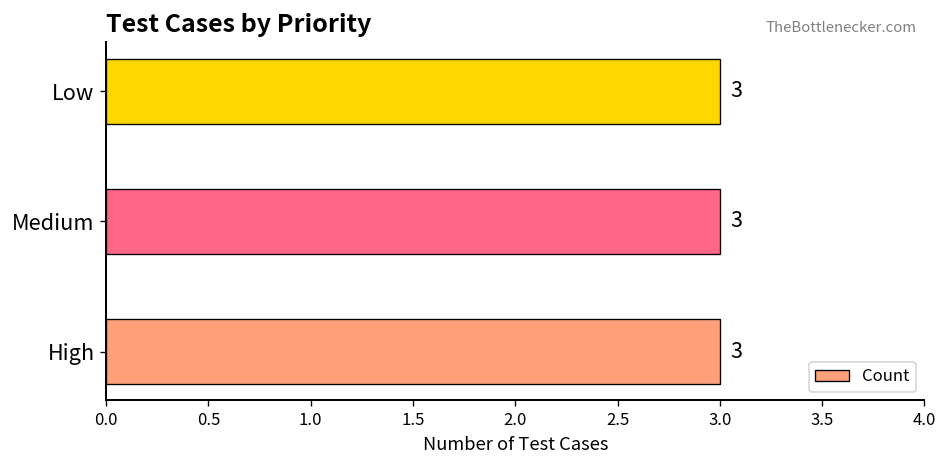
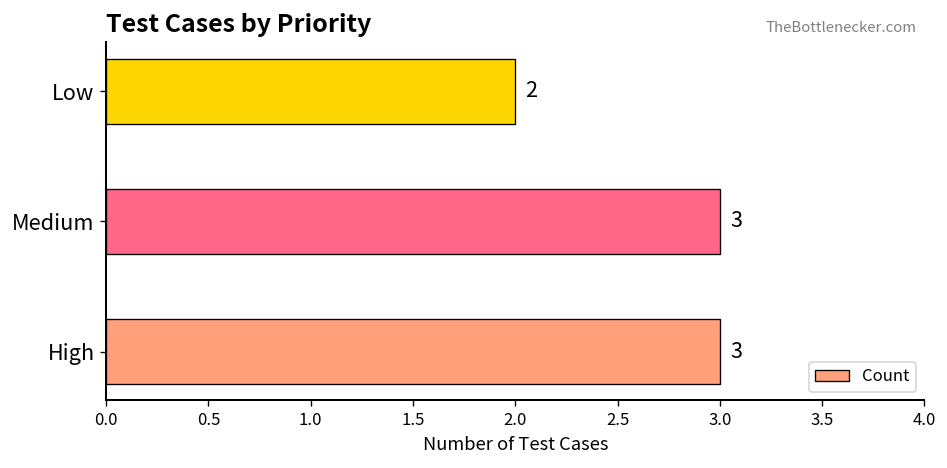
  {
-   "Low": 3,
+   "Low": 2,
    "Medium": 3,
    "High": 3
  }
